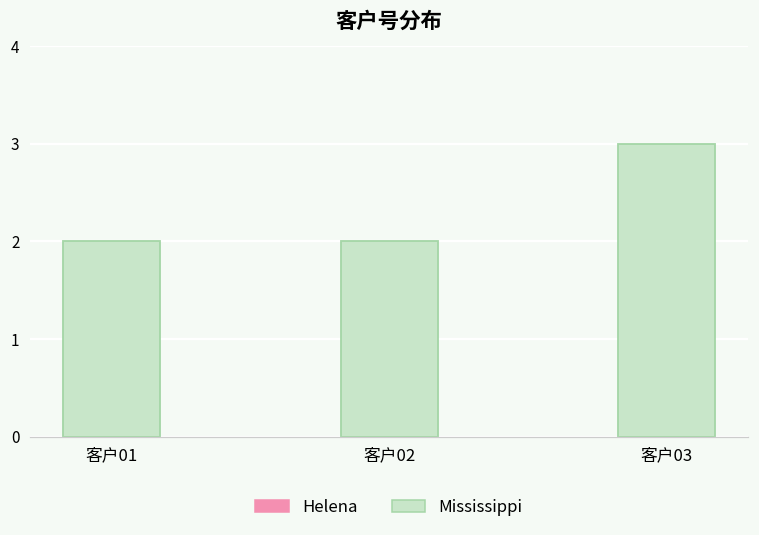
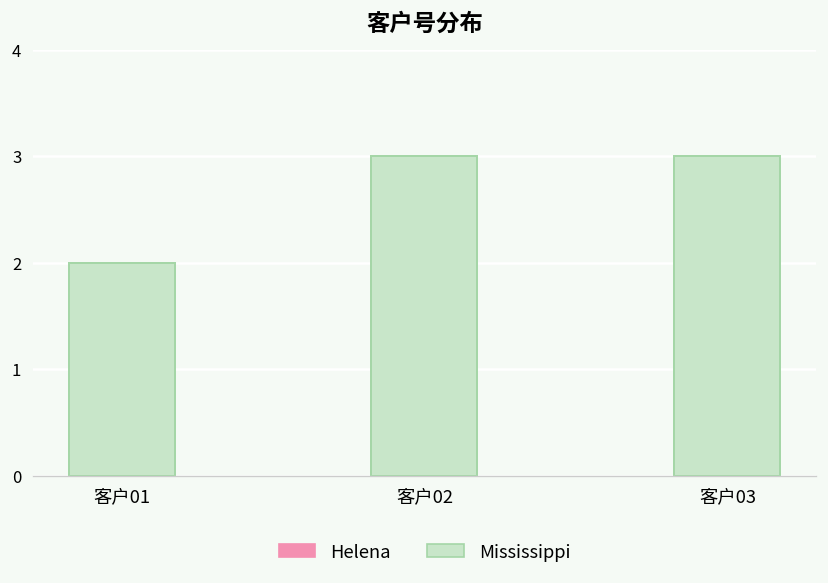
  {
    "客户01": 2,
-   "客户02": 2,
+   "客户02": 3,
    "客户03": 3
  }
